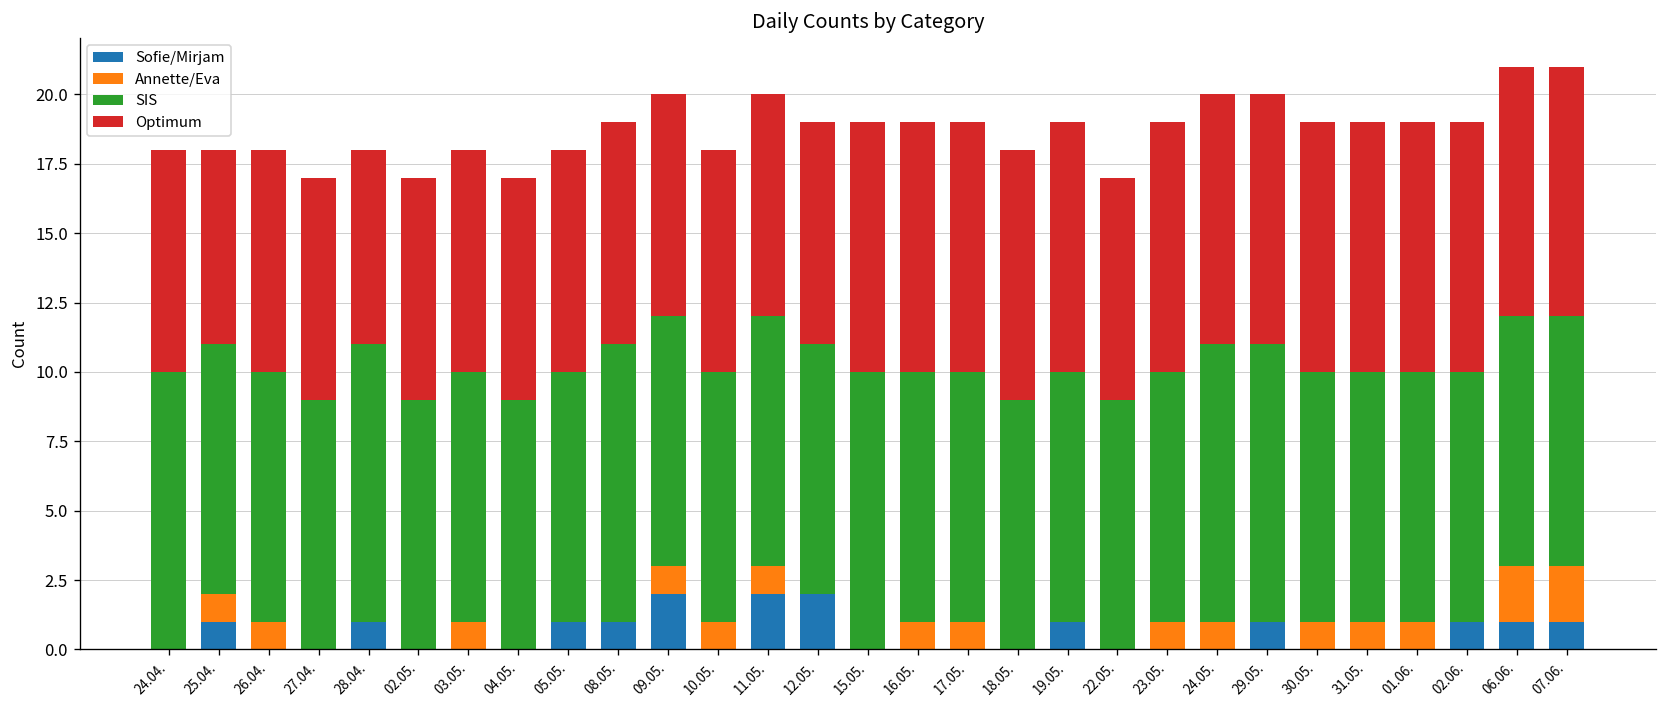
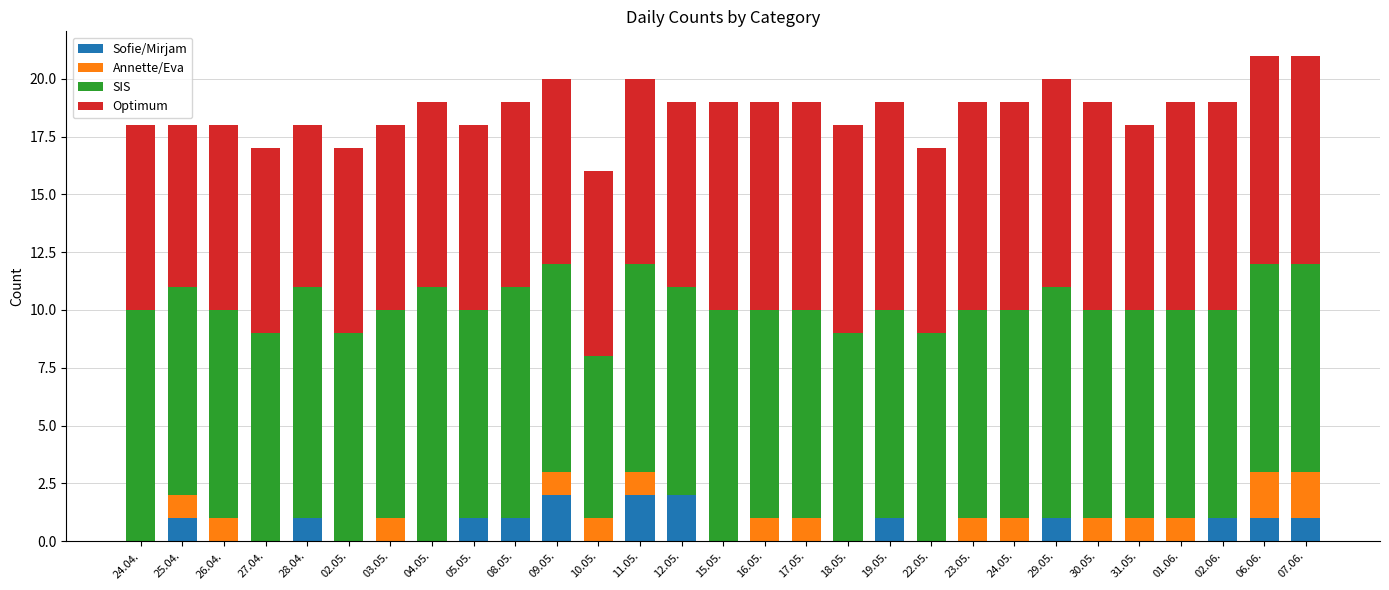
  {
    "Sofie/Mirjam": {
      "24.04.": 0,
      "25.04.": 1,
      "26.04.": 0,
      "27.04.": 0,
      "28.04.": 1,
      "02.05.": 0,
      "03.05.": 0,
      "04.05.": 0,
      "05.05.": 1,
      "08.05.": 1,
      "09.05.": 2,
      "10.05.": 0,
      "11.05.": 2,
      "12.05.": 2,
      "15.05.": 0,
      "16.05.": 0,
      "17.05.": 0,
      "18.05.": 0,
      "19.05.": 1,
      "22.05.": 0,
      "23.05.": 0,
      "24.05.": 0,
      "29.05.": 1,
      "30.05.": 0,
      "31.05.": 0,
      "01.06.": 0,
      "02.06.": 1,
      "06.06.": 1,
      "07.06.": 1
    },
    "Annette/Eva": {
      "24.04.": 0,
      "25.04.": 1,
      "26.04.": 1,
      "27.04.": 0,
      "28.04.": 0,
      "02.05.": 0,
      "03.05.": 1,
      "04.05.": 0,
      "05.05.": 0,
      "08.05.": 0,
      "09.05.": 1,
      "10.05.": 1,
      "11.05.": 1,
      "12.05.": 0,
      "15.05.": 0,
      "16.05.": 1,
      "17.05.": 1,
      "18.05.": 0,
      "19.05.": 0,
      "22.05.": 0,
      "23.05.": 1,
      "24.05.": 1,
      "29.05.": 0,
      "30.05.": 1,
      "31.05.": 1,
      "01.06.": 1,
      "02.06.": 0,
      "06.06.": 2,
      "07.06.": 2
    },
    "SIS": {
      "24.04.": 10,
      "25.04.": 9,
      "26.04.": 9,
      "27.04.": 9,
      "28.04.": 10,
      "02.05.": 9,
      "03.05.": 9,
-     "04.05.": 9,
+     "04.05.": 11,
      "05.05.": 9,
      "08.05.": 10,
      "09.05.": 9,
-     "10.05.": 9,
+     "10.05.": 7,
      "11.05.": 9,
      "12.05.": 9,
      "15.05.": 10,
      "16.05.": 9,
      "17.05.": 9,
      "18.05.": 9,
      "19.05.": 9,
      "22.05.": 9,
      "23.05.": 9,
-     "24.05.": 10,
+     "24.05.": 9,
      "29.05.": 10,
      "30.05.": 9,
      "31.05.": 9,
      "01.06.": 9,
      "02.06.": 9,
      "06.06.": 9,
      "07.06.": 9
    },
    "Optimum": {
      "24.04.": 8,
      "25.04.": 7,
      "26.04.": 8,
      "27.04.": 8,
      "28.04.": 7,
      "02.05.": 8,
      "03.05.": 8,
      "04.05.": 8,
      "05.05.": 8,
      "08.05.": 8,
      "09.05.": 8,
      "10.05.": 8,
      "11.05.": 8,
      "12.05.": 8,
      "15.05.": 9,
      "16.05.": 9,
      "17.05.": 9,
      "18.05.": 9,
      "19.05.": 9,
      "22.05.": 8,
      "23.05.": 9,
      "24.05.": 9,
      "29.05.": 9,
      "30.05.": 9,
-     "31.05.": 9,
+     "31.05.": 8,
      "01.06.": 9,
      "02.06.": 9,
      "06.06.": 9,
      "07.06.": 9
    }
  }
